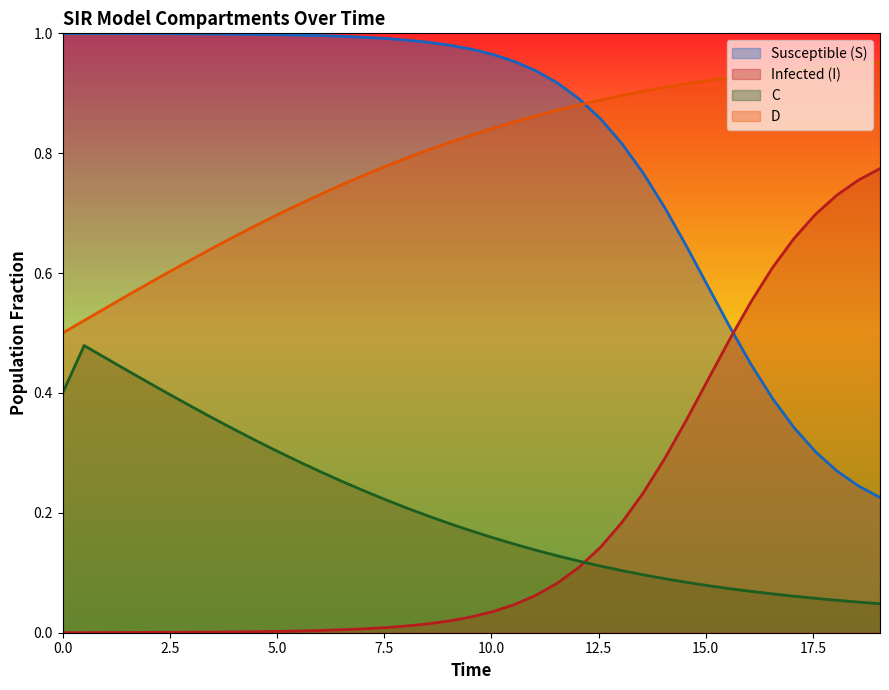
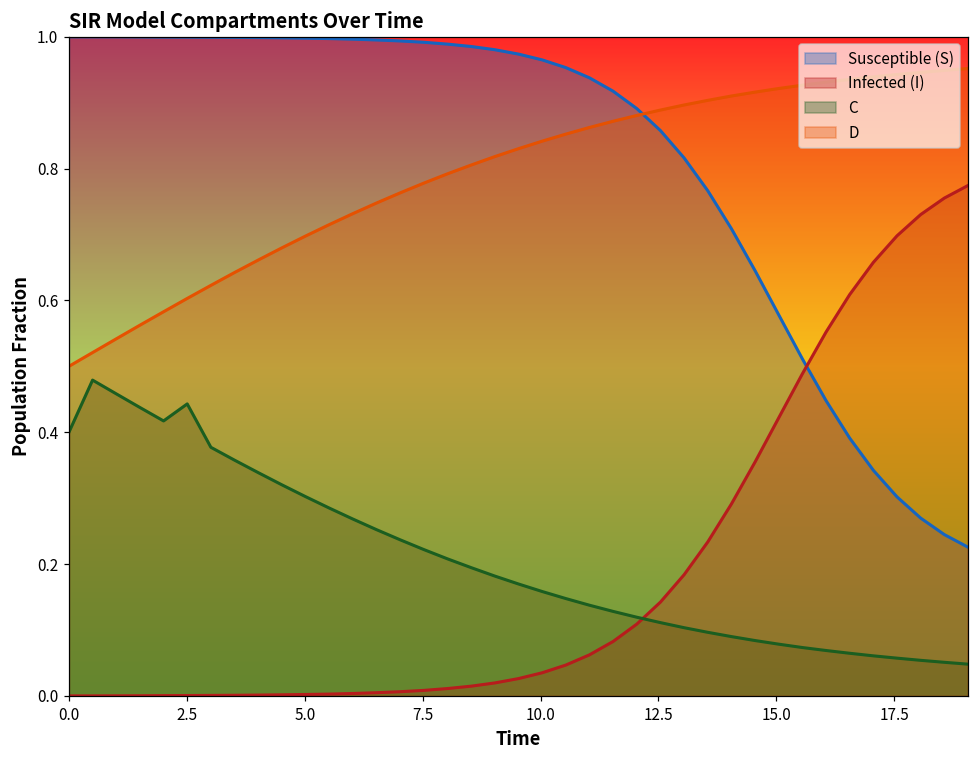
  {
    "Susceptible (S)": {
      "0.0": 1.00,
      "2.5": 1.00
    },
    "C": {
      "0.0": 0.40,
-     "2.5": 0.40
+     "2.5": 0.44
    }
  }
